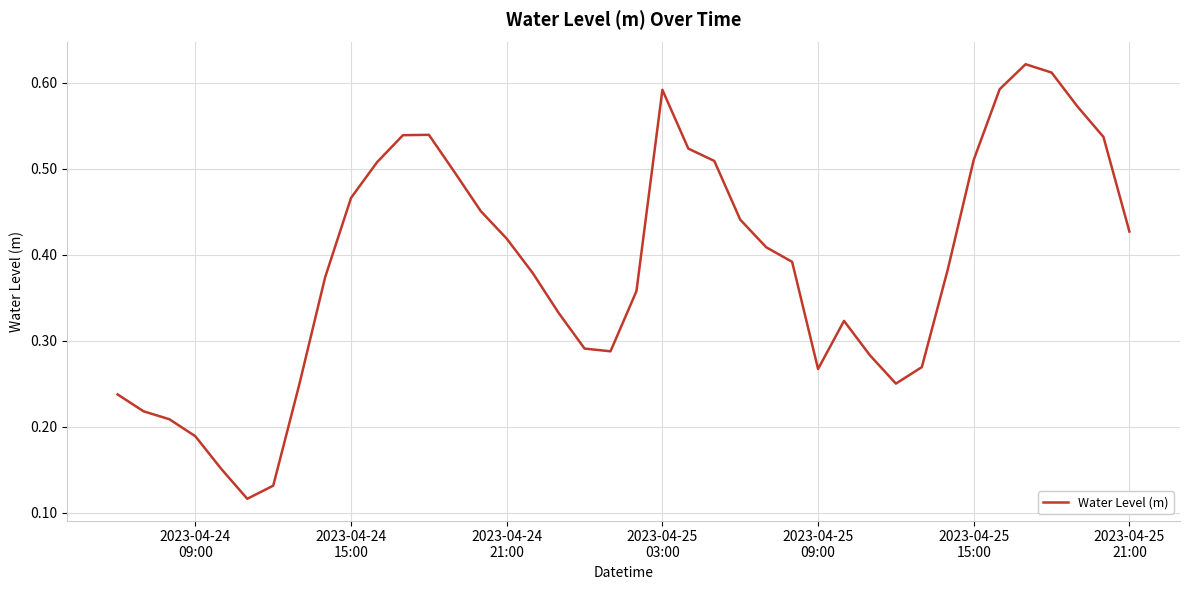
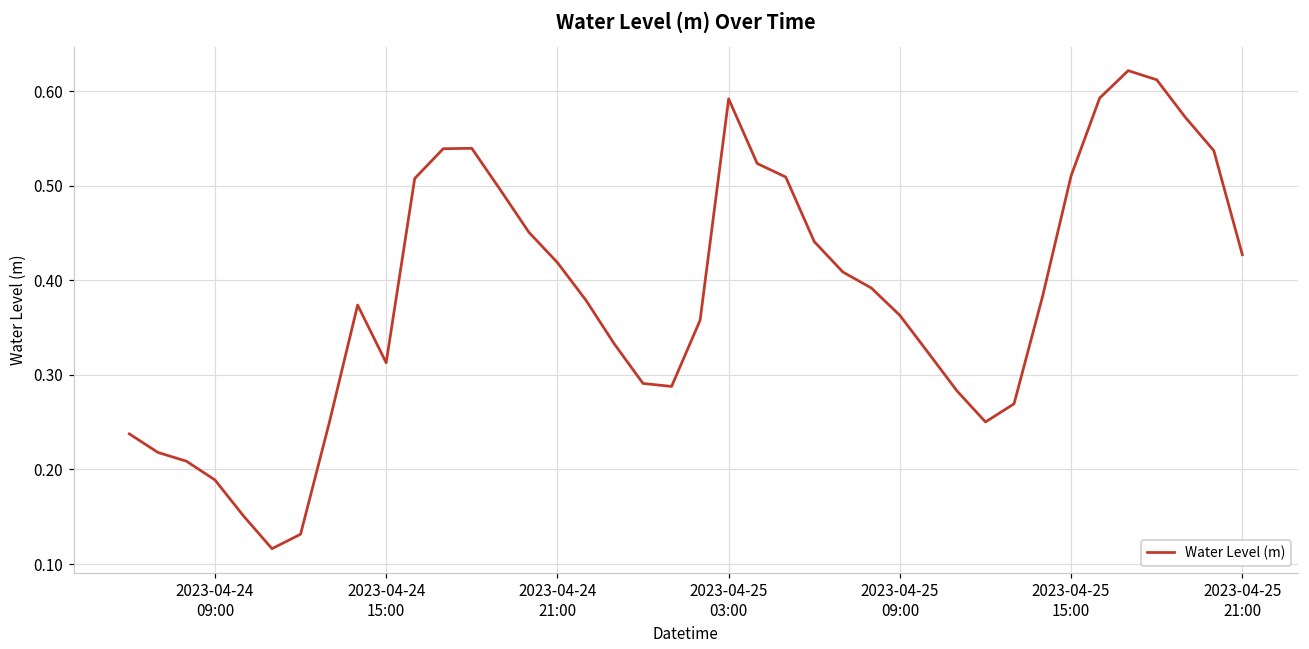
  {
    "2023-04-24 09:00": 0.19,
-   "2023-04-24 15:00": 0.47,
+   "2023-04-24 15:00": 0.31,
    "2023-04-24 21:00": 0.42,
    "2023-04-25 03:00": 0.59,
-   "2023-04-25 09:00": 0.27,
+   "2023-04-25 09:00": 0.36,
    "2023-04-25 15:00": 0.51,
    "2023-04-25 21:00": 0.43
  }
